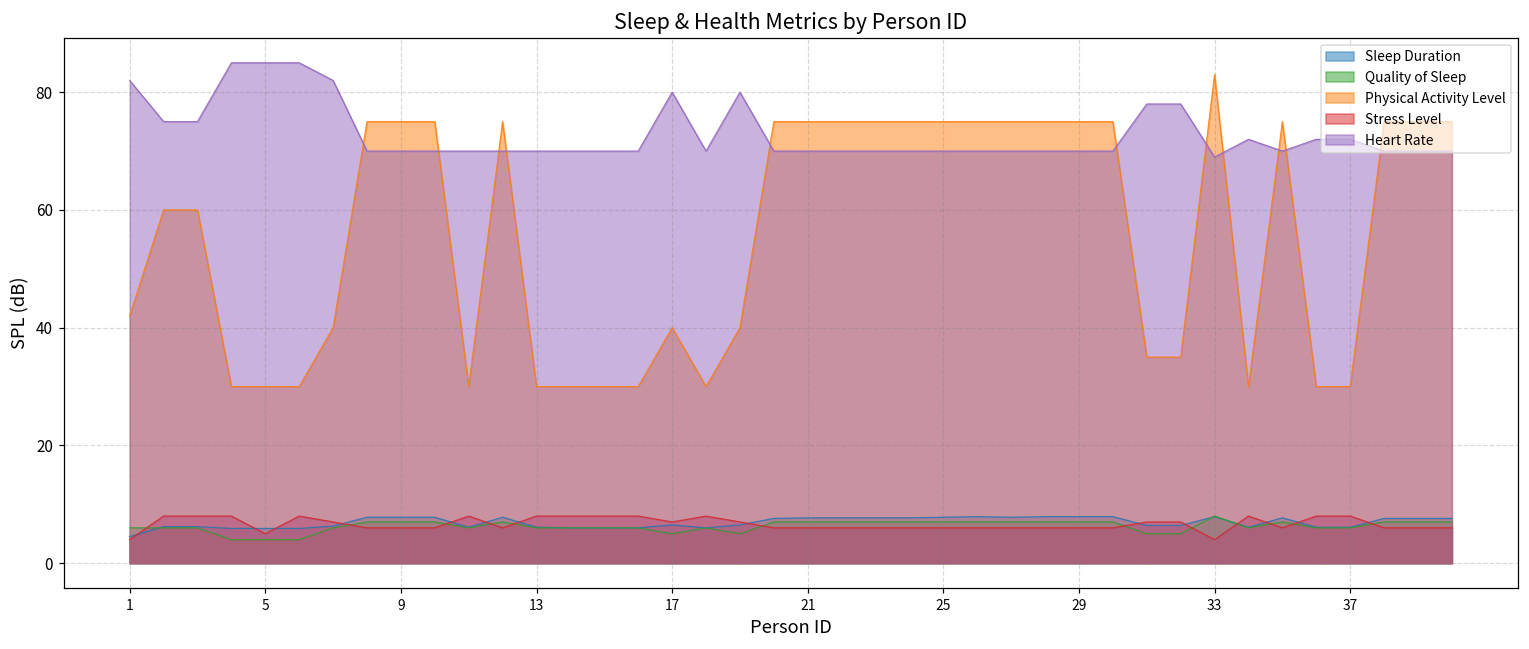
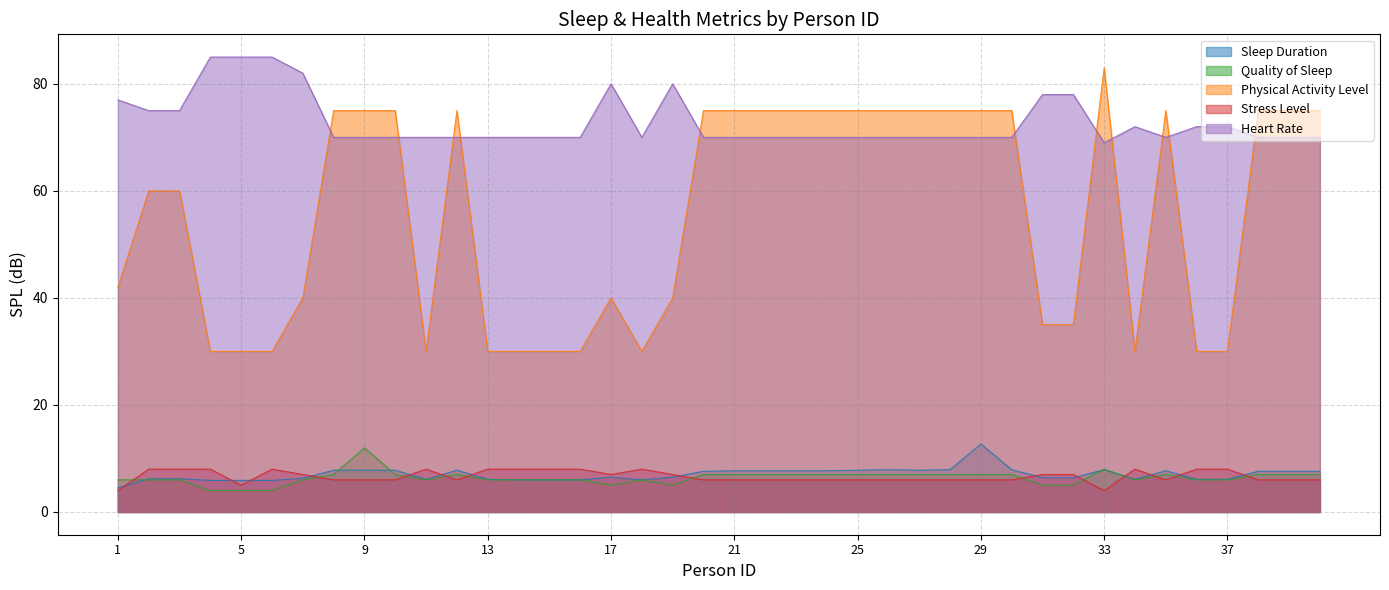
  {
    "Sleep Duration": {
      "1": 5,
      "5": 6,
      "9": 8,
      "17": 7,
      "21": 8,
      "25": 8,
-     "29": 8
+     "29": 13
    },
    "Quality of Sleep": {
      "1": 6,
      "5": 4,
-     "9": 7,
+     "9": 12,
      "17": 5,
      "21": 7,
      "25": 7,
      "29": 7
    },
    "Physical Activity Level": {
      "1": 42,
      "5": 30,
      "9": 75,
      "13": 30,
      "17": 40,
      "21": 75,
      "25": 75,
      "29": 75,
      "33": 83,
      "37": 30
    },
    "Stress Level": {
      "1": 4,
      "5": 5,
      "9": 6,
      "13": 8,
      "17": 7,
      "21": 6,
      "25": 6,
      "29": 6,
      "33": 4,
      "37": 8
    },
    "Heart Rate": {
-     "1": 82,
+     "1": 77,
      "5": 85,
      "9": 70,
      "13": 70,
      "17": 80,
      "21": 70,
      "25": 70,
      "29": 70,
      "33": 69
    }
  }
